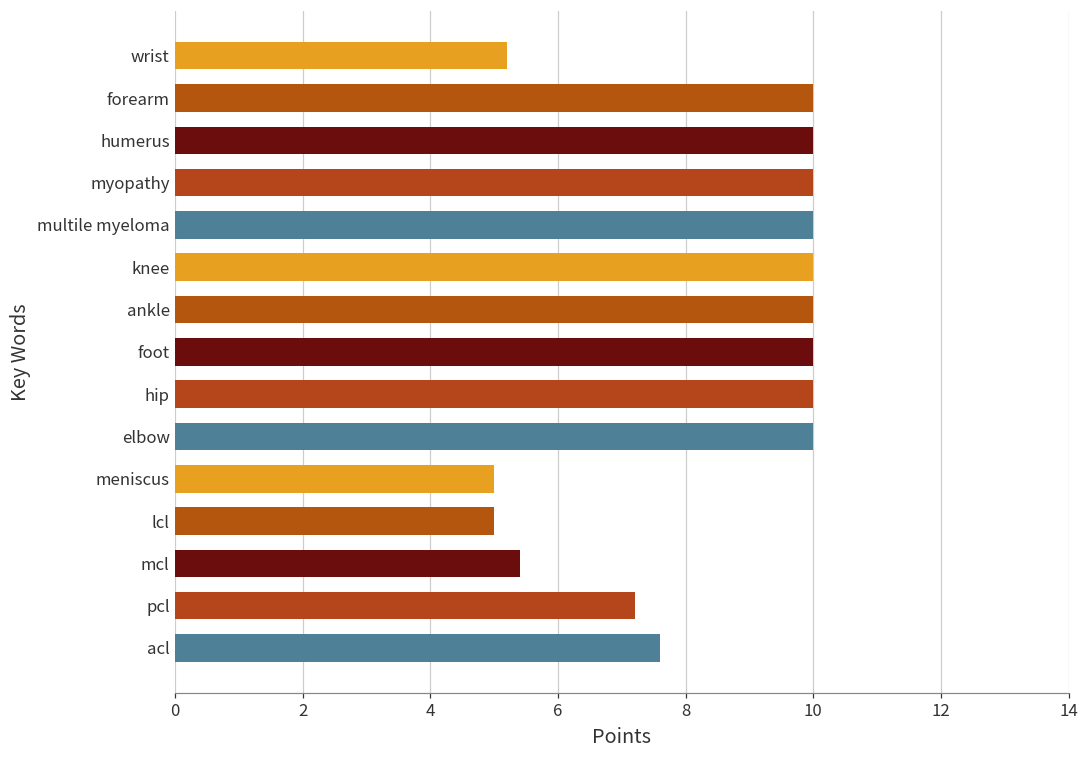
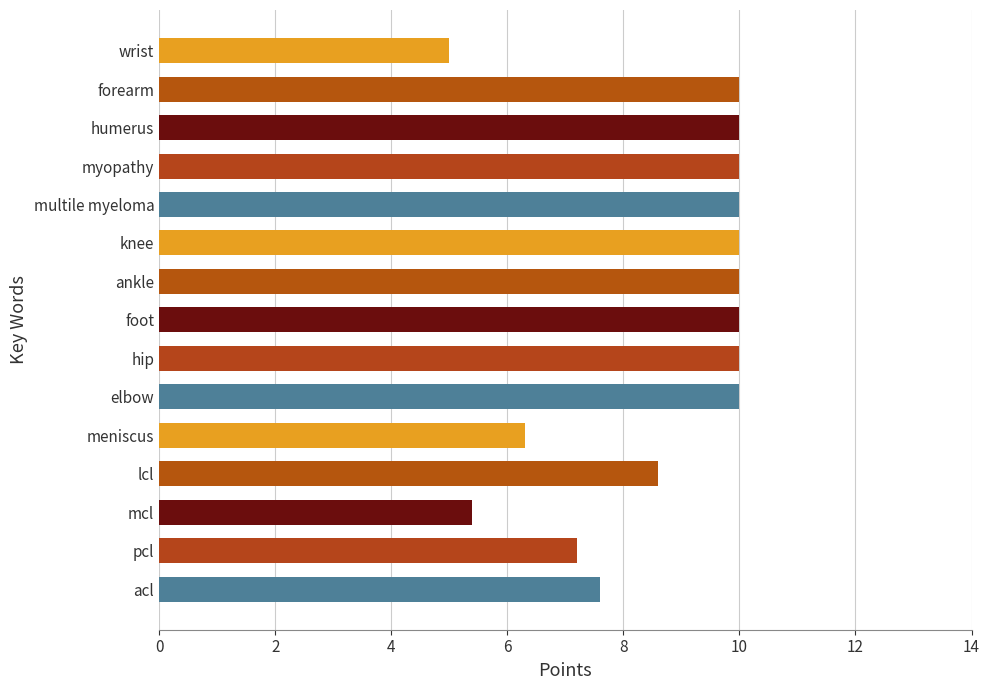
  {
-   "wrist": 5.2,
+   "wrist": 5.0,
    "forearm": 10.0,
    "humerus": 10.0,
    "myopathy": 10.0,
    "multile myeloma": 10.0,
    "knee": 10.0,
    "ankle": 10.0,
    "foot": 10.0,
    "hip": 10.0,
    "elbow": 10.0,
-   "meniscus": 5.0,
-   "lcl": 5.0,
+   "meniscus": 6.3,
+   "lcl": 8.6,
    "mcl": 5.4,
    "pcl": 7.2,
    "acl": 7.6
  }
